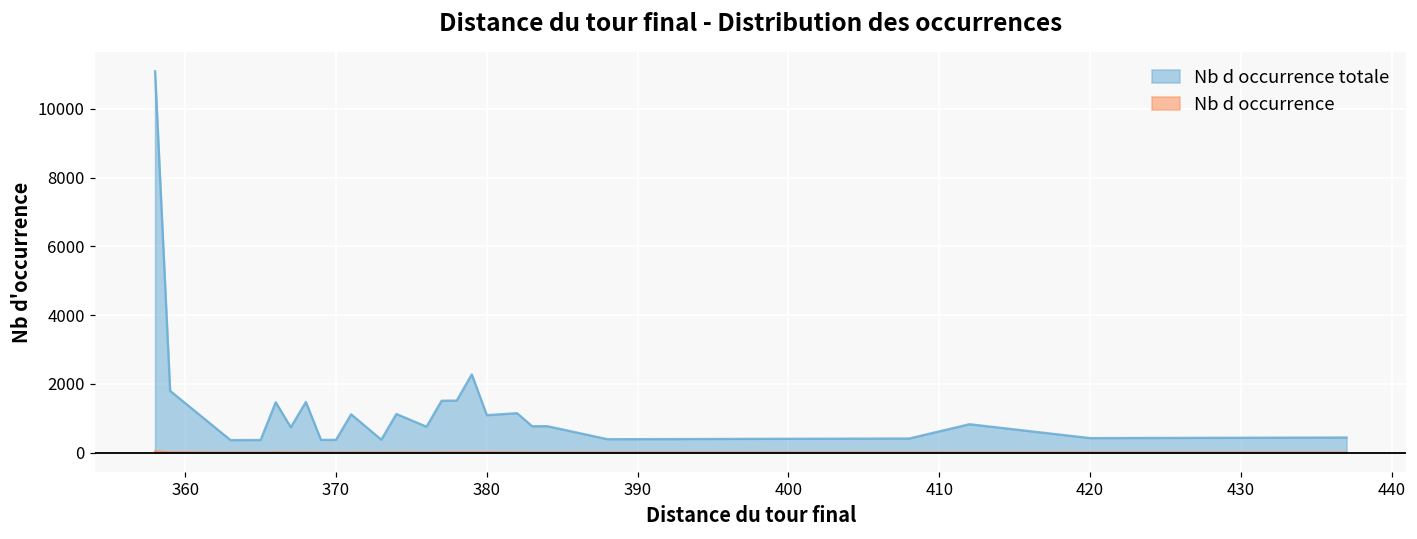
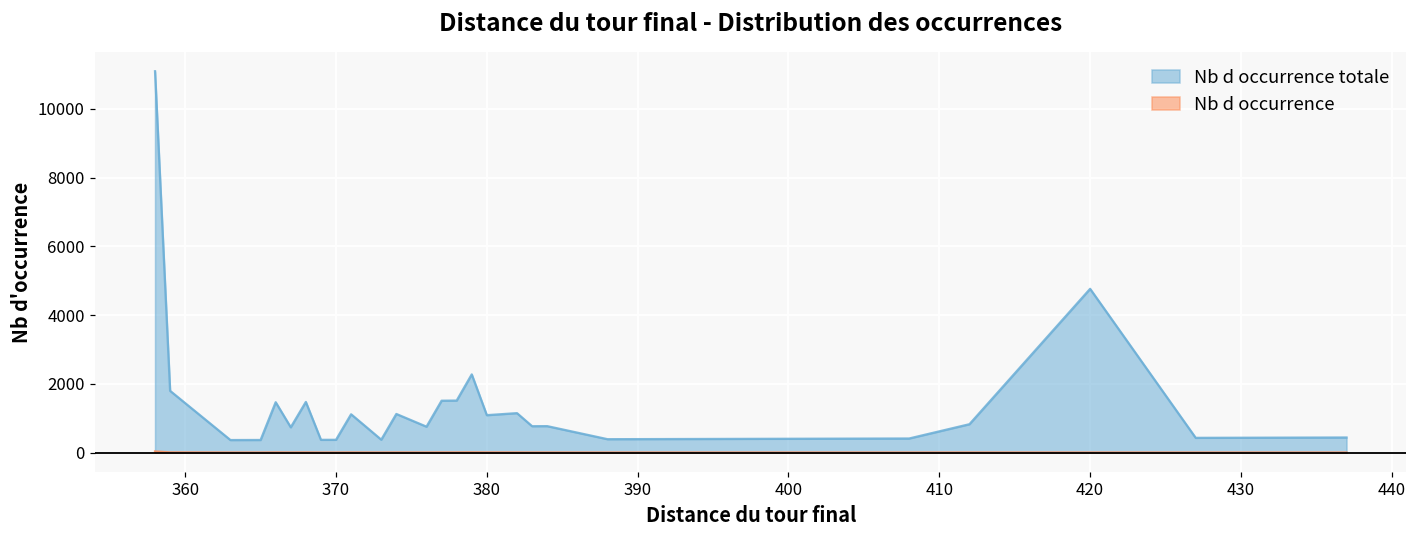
  {
    "Nb d occurrence totale": {
      "370": 400,
      "380": 1100,
-     "420": 400
+     "420": 4800
    },
    "Nb d occurrence": {
      "370": 0,
      "380": 0,
      "420": 0
    }
  }
